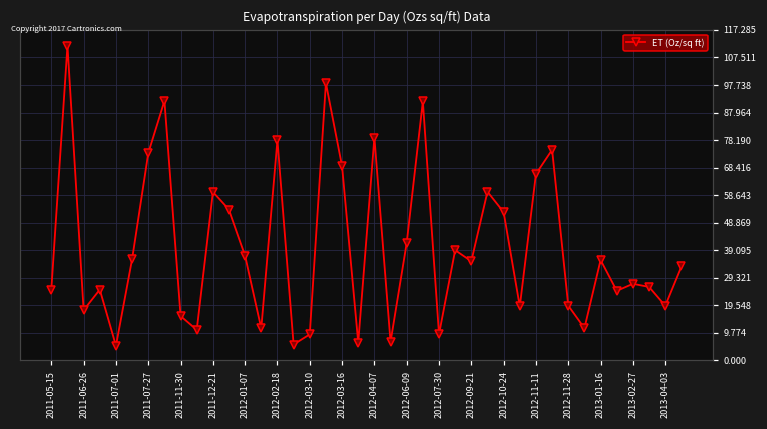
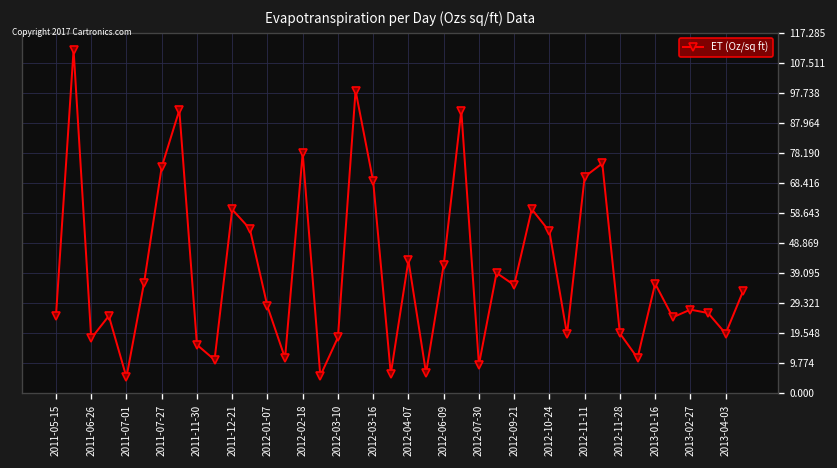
  {
    "2011-05-15": 25,
    "2011-06-26": 18,
    "2011-07-01": 5,
    "2011-07-27": 74,
    "2011-11-30": 16,
    "2011-12-21": 60,
-   "2012-01-07": 37,
+   "2012-01-07": 28,
    "2012-02-18": 78,
-   "2012-03-10": 9,
+   "2012-03-10": 18,
    "2012-03-16": 69,
-   "2012-04-07": 79,
+   "2012-04-07": 43,
    "2012-06-09": 42,
    "2012-07-30": 9,
    "2012-09-21": 35,
    "2012-10-24": 53,
-   "2012-11-11": 66,
+   "2012-11-11": 70,
    "2012-11-28": 19,
    "2013-01-16": 36,
    "2013-02-27": 27,
    "2013-04-03": 19
  }
